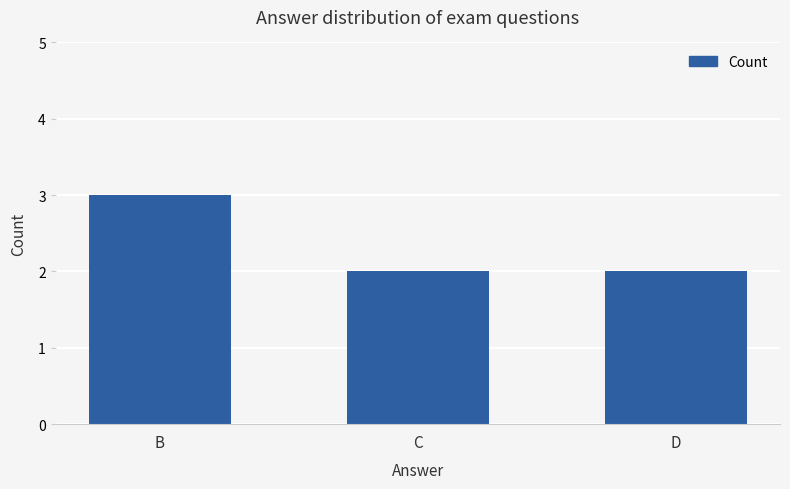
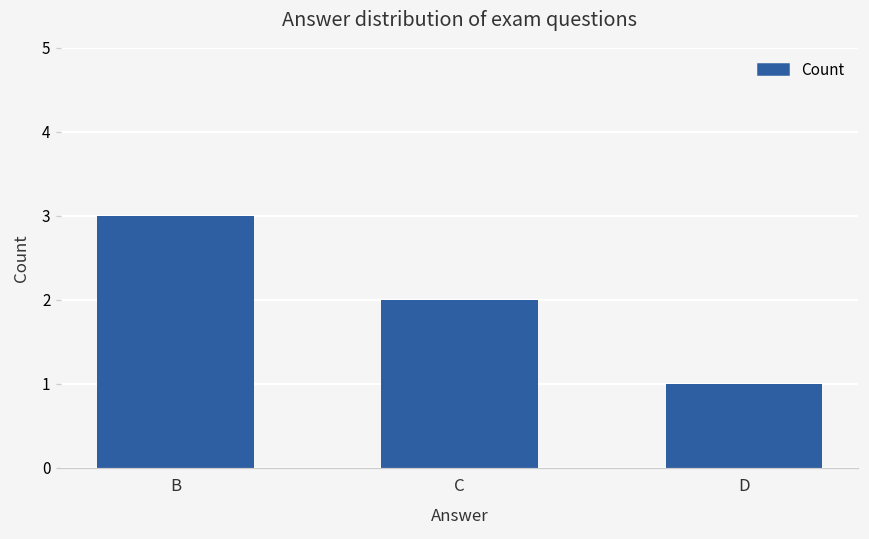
  {
    "B": 3,
    "C": 2,
-   "D": 2
+   "D": 1
  }
